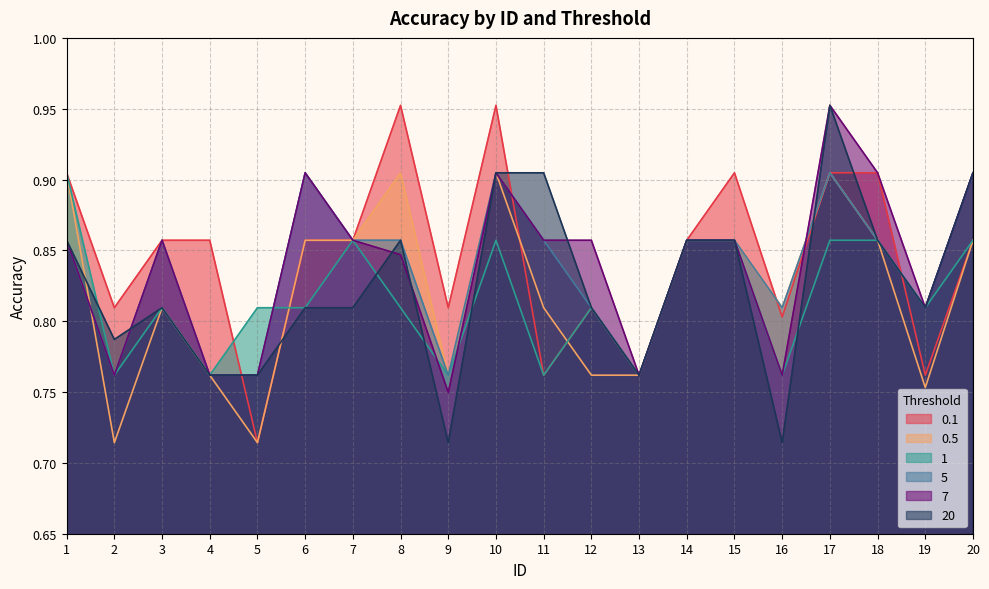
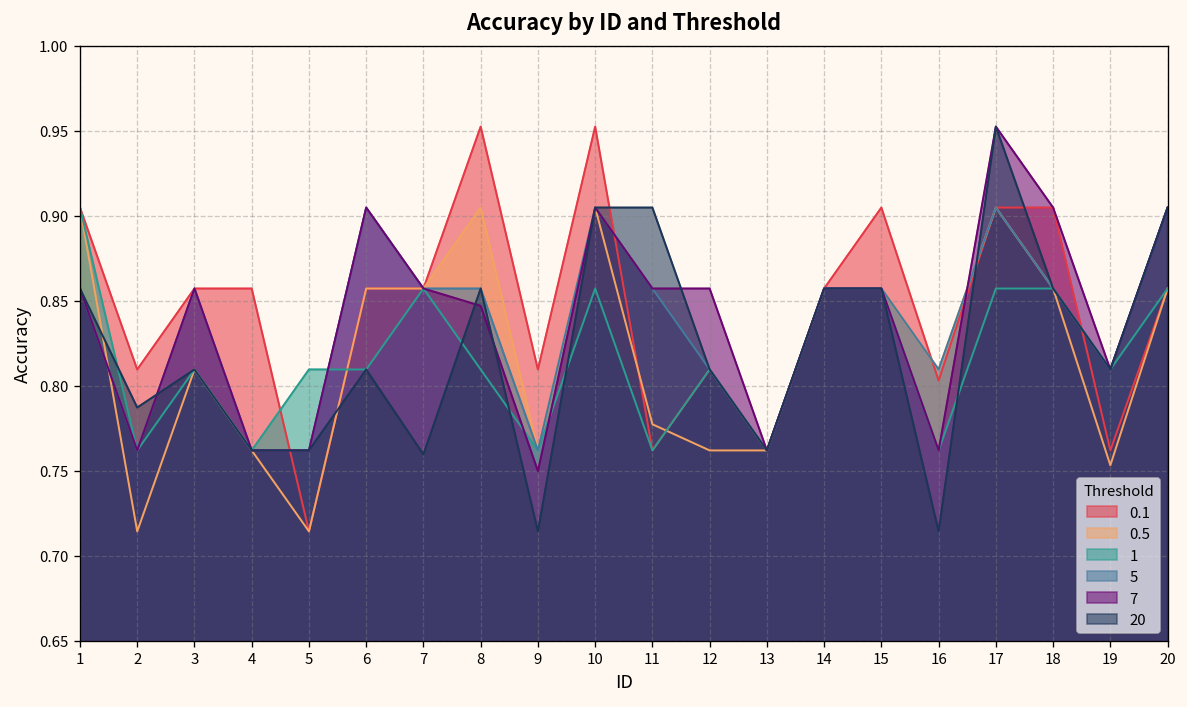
  {
    "0.1": {
      "2": 0.810,
      "4": 0.857,
      "8": 0.952,
      "9": 0.810,
      "10": 0.952,
      "15": 0.905,
      "16": 0.803,
      "19": 0.762
    },
    "0.5": {
      "2": 0.714,
      "8": 0.905,
-     "11": 0.810,
+     "11": 0.777,
      "12": 0.762,
      "19": 0.753
    },
    "7": {
      "8": 0.847,
      "9": 0.750,
      "12": 0.857
    },
    "20": {
      "2": 0.787,
-     "7": 0.810,
+     "7": 0.760,
      "9": 0.714,
      "11": 0.905,
      "16": 0.714
    }
  }
